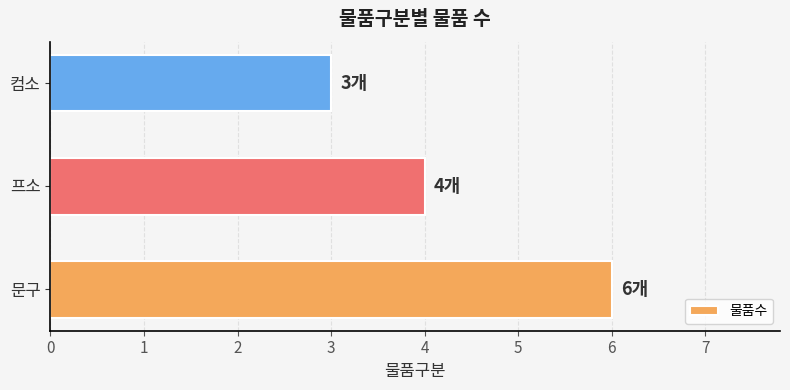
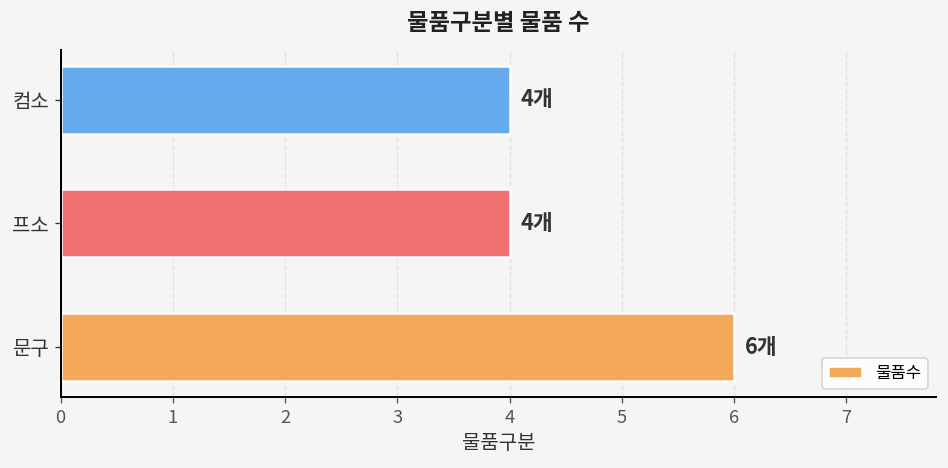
  {
-   "컴소": "3개",
+   "컴소": "4개",
    "프소": "4개",
    "문구": "6개"
  }
